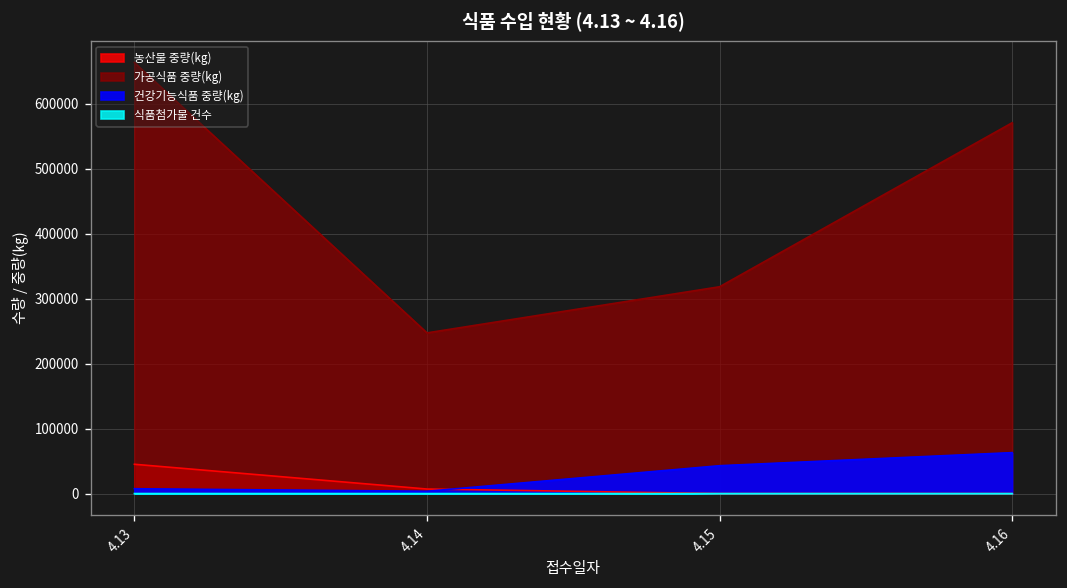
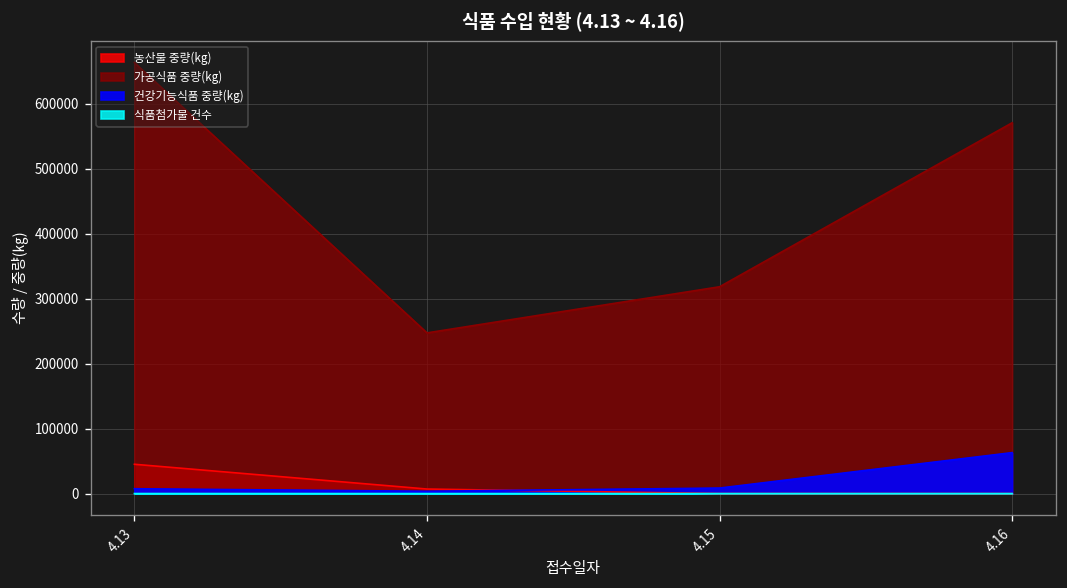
  {
    "농산물 중량(kg)": {
      "4.13": 50000
    },
    "가공식품 중량(kg)": {
      "4.14": 250000,
      "4.15": 320000,
      "4.16": 570000
    },
    "건강기능식품 중량(kg)": {
      "4.13": 10000,
-     "4.15": 40000,
+     "4.15": 10000,
      "4.16": 60000
    },
    "식품첨가물 건수": {
      "4.13": 0
    }
  }
